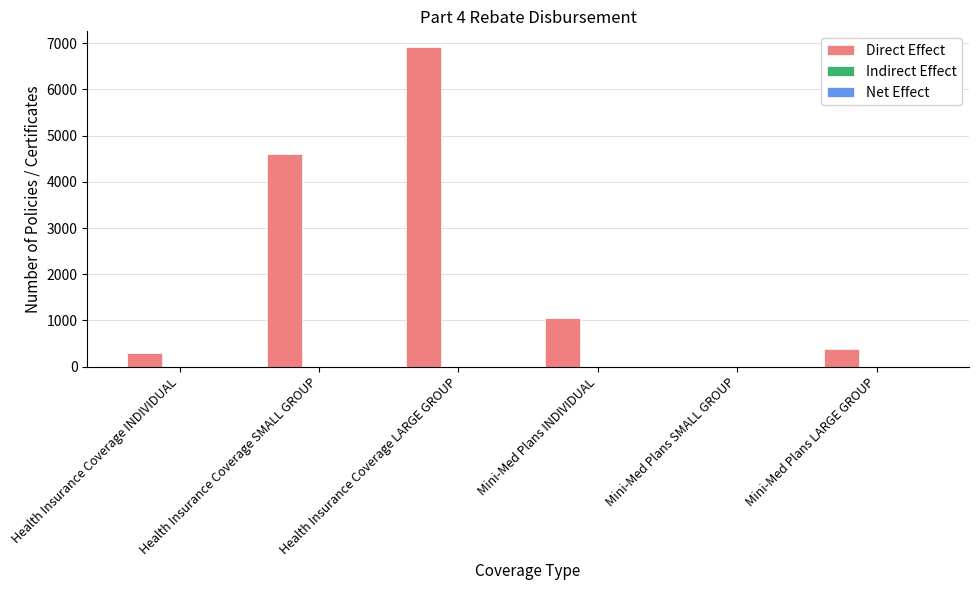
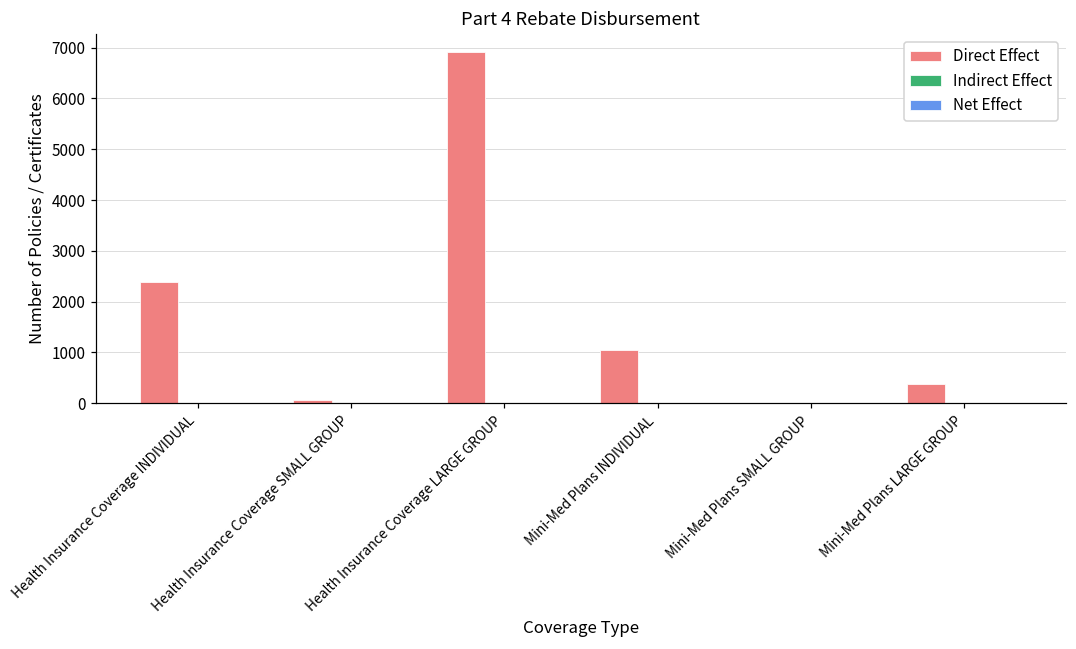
  {
    "Direct Effect": {
-     "Health Insurance Coverage INDIVIDUAL": 300,
-     "Health Insurance Coverage SMALL GROUP": 4600,
+     "Health Insurance Coverage INDIVIDUAL": 2400,
+     "Health Insurance Coverage SMALL GROUP": 100,
      "Health Insurance Coverage LARGE GROUP": 6900,
      "Mini-Med Plans INDIVIDUAL": 1100,
      "Mini-Med Plans SMALL GROUP": 0,
      "Mini-Med Plans LARGE GROUP": 400
    },
    "Indirect Effect": {
      "Health Insurance Coverage INDIVIDUAL": 0,
      "Health Insurance Coverage SMALL GROUP": 0,
      "Health Insurance Coverage LARGE GROUP": 0,
      "Mini-Med Plans INDIVIDUAL": 0,
      "Mini-Med Plans SMALL GROUP": 0,
      "Mini-Med Plans LARGE GROUP": 0
    },
    "Net Effect": {
      "Health Insurance Coverage INDIVIDUAL": 0,
      "Health Insurance Coverage SMALL GROUP": 0,
      "Health Insurance Coverage LARGE GROUP": 0,
      "Mini-Med Plans INDIVIDUAL": 0,
      "Mini-Med Plans SMALL GROUP": 0,
      "Mini-Med Plans LARGE GROUP": 0
    }
  }
